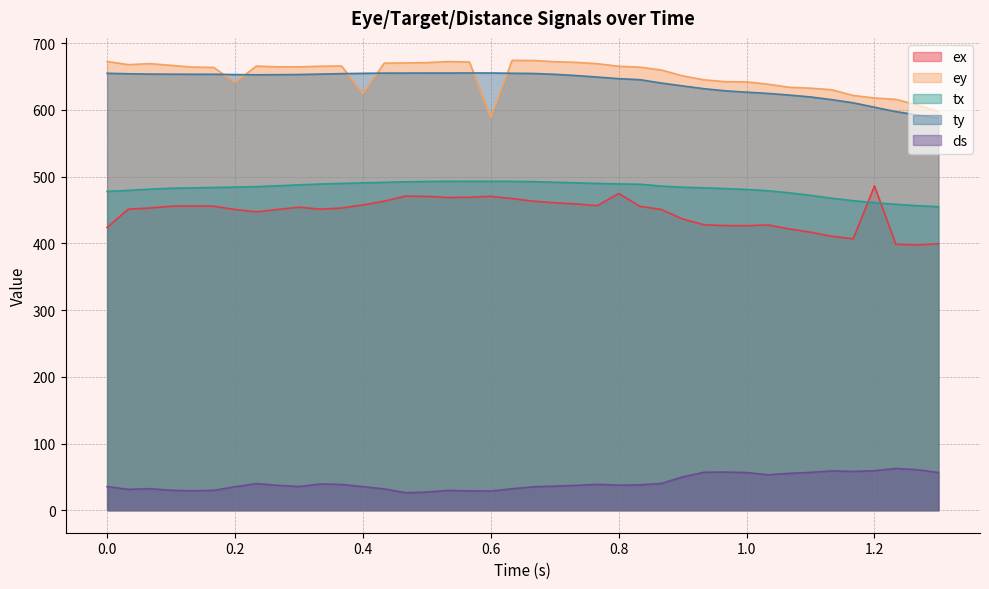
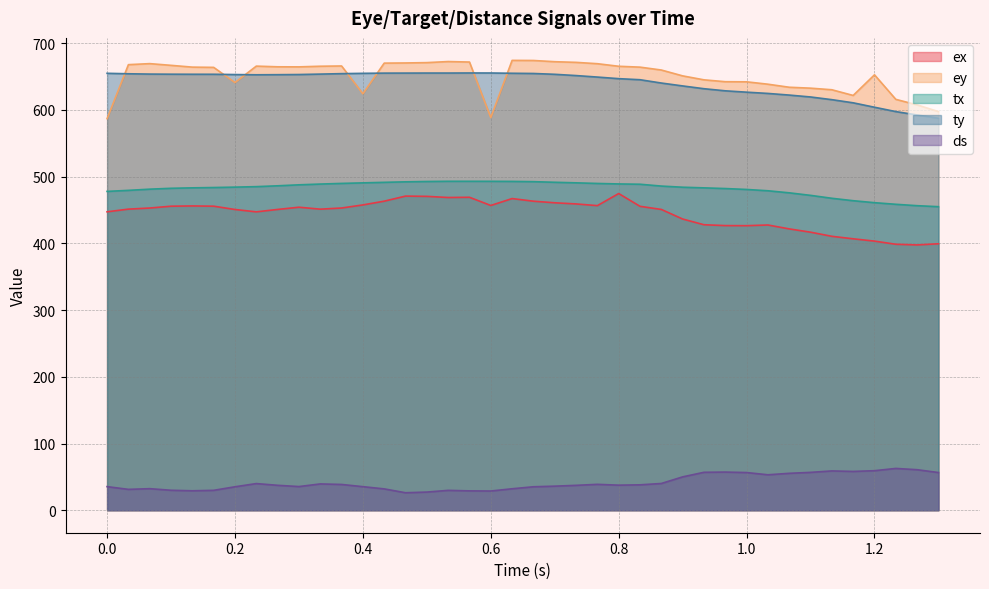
  {
    "ex": {
-     "0.0": 420,
+     "0.0": 450,
      "0.2": 450,
      "0.4": 460,
-     "0.6": 470,
+     "0.6": 460,
      "0.8": 470,
      "1.0": 430,
-     "1.2": 490
+     "1.2": 400
    },
    "ey": {
-     "0.0": 670,
+     "0.0": 590,
      "0.2": 640,
      "0.4": 620,
      "0.6": 590,
      "0.8": 670,
      "1.0": 640,
-     "1.2": 620
+     "1.2": 650
    }
  }
